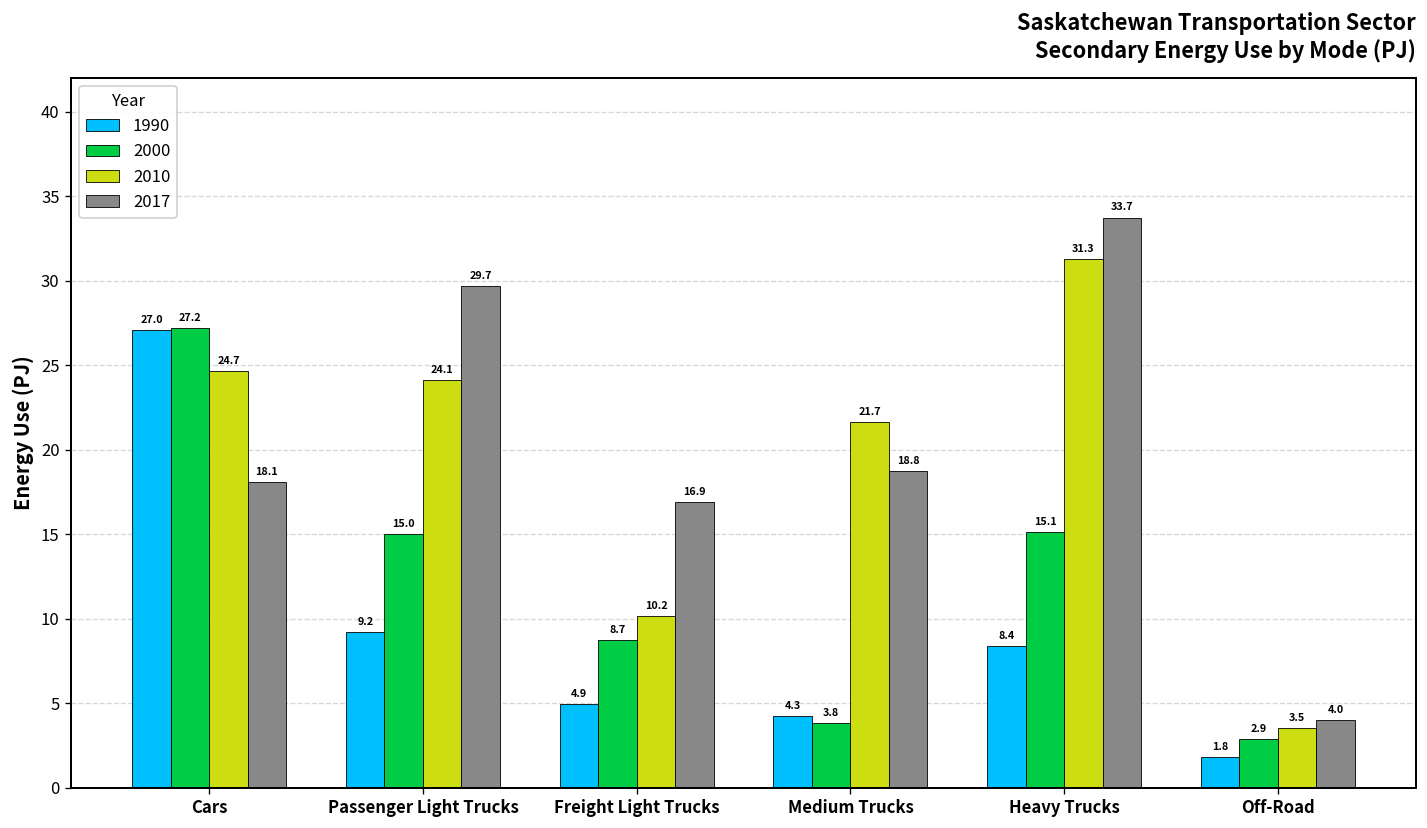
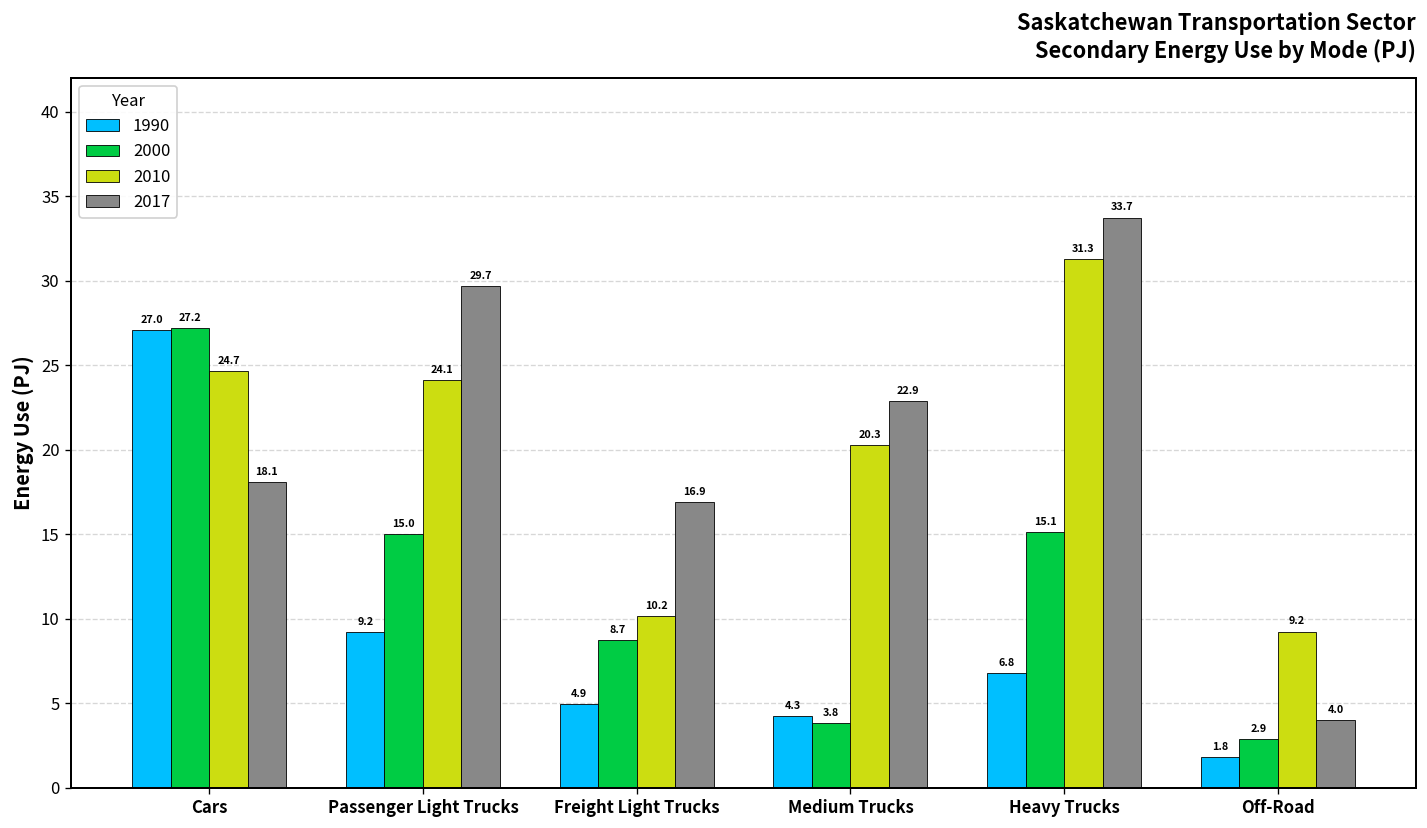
  {
    "1990": {
      "Cars": 27.0,
      "Passenger Light Trucks": 9.2,
      "Freight Light Trucks": 4.9,
      "Medium Trucks": 4.3,
-     "Heavy Trucks": 8.4,
+     "Heavy Trucks": 6.8,
      "Off-Road": 1.8
    },
    "2000": {
      "Cars": 27.2,
      "Passenger Light Trucks": 15.0,
      "Freight Light Trucks": 8.7,
      "Medium Trucks": 3.8,
      "Heavy Trucks": 15.1,
      "Off-Road": 2.9
    },
    "2010": {
      "Cars": 24.7,
      "Passenger Light Trucks": 24.1,
      "Freight Light Trucks": 10.2,
-     "Medium Trucks": 21.7,
+     "Medium Trucks": 20.3,
      "Heavy Trucks": 31.3,
-     "Off-Road": 3.5
+     "Off-Road": 9.2
    },
    "2017": {
      "Cars": 18.1,
      "Passenger Light Trucks": 29.7,
      "Freight Light Trucks": 16.9,
-     "Medium Trucks": 18.8,
+     "Medium Trucks": 22.9,
      "Heavy Trucks": 33.7,
      "Off-Road": 4.0
    }
  }
